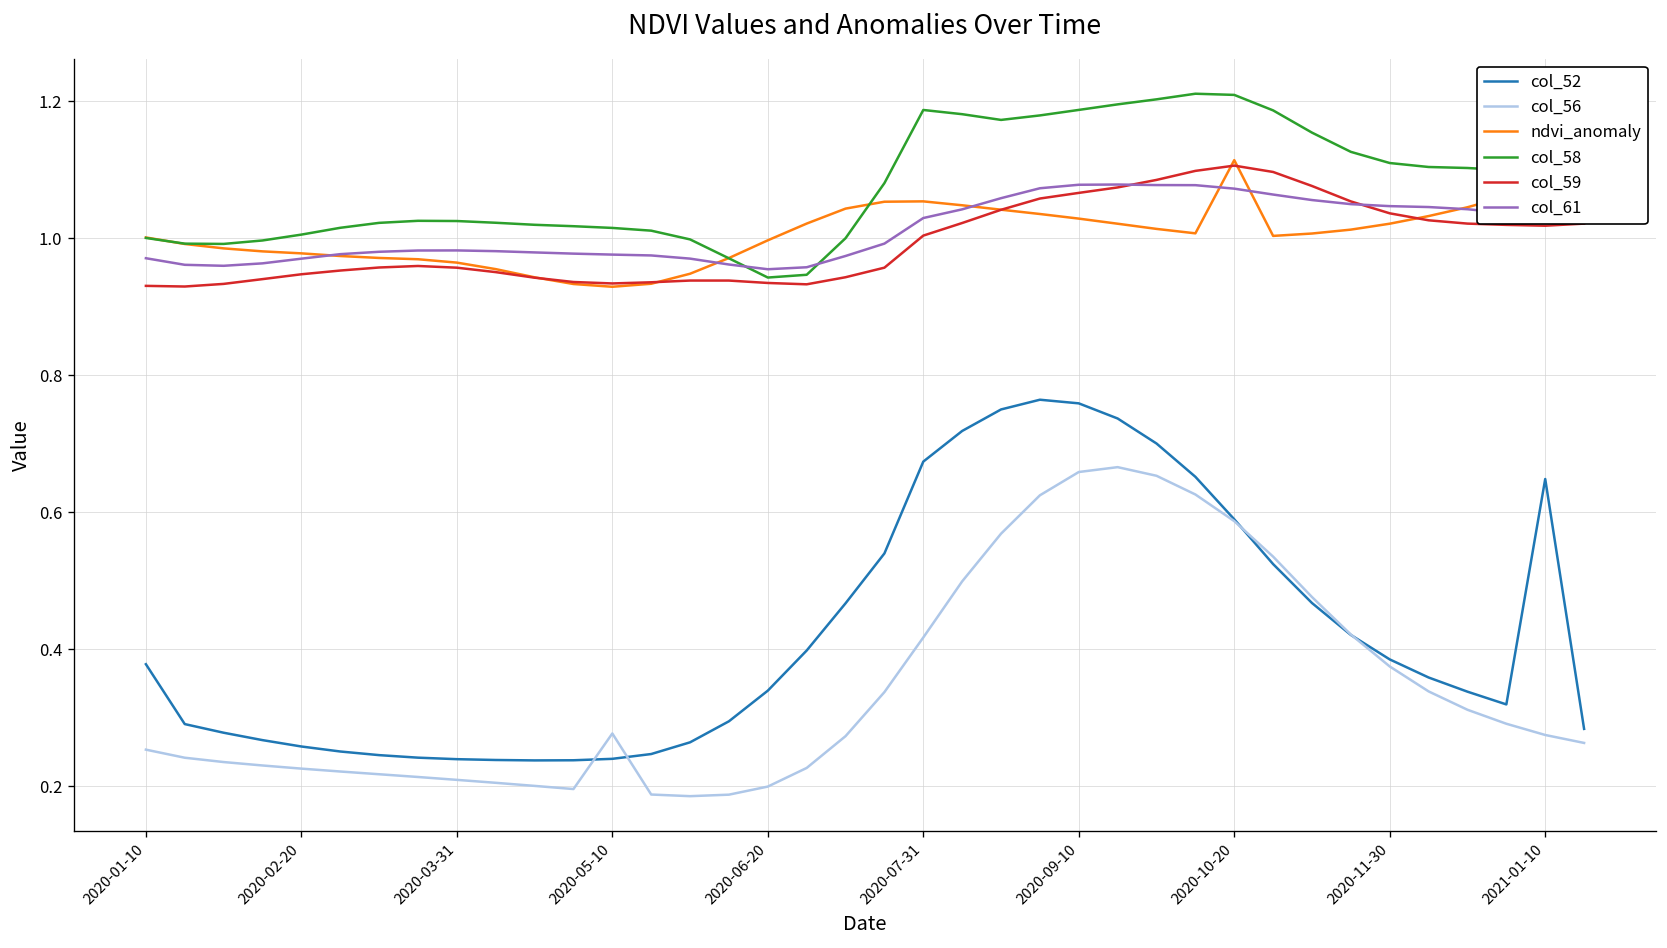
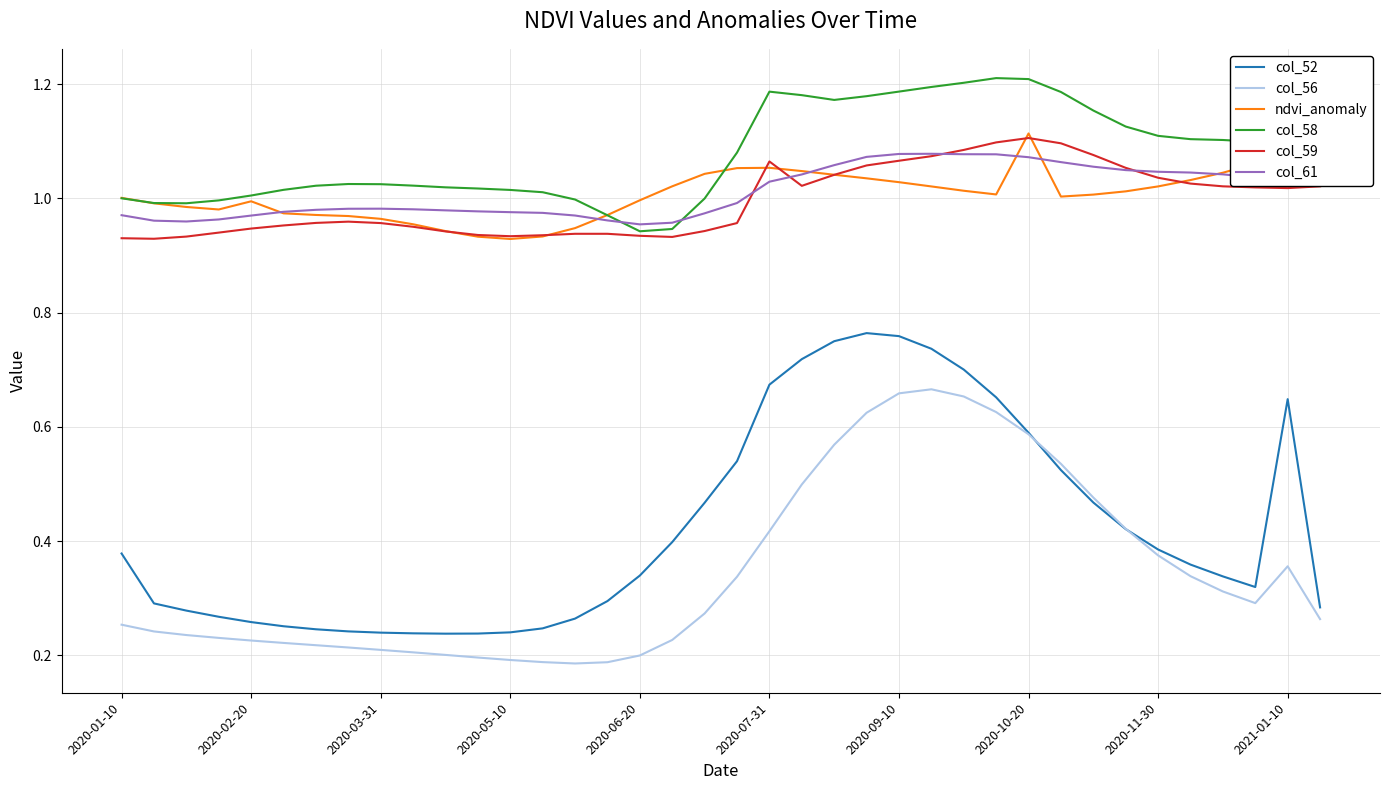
  {
    "col_52": {
      "2020-01-10": 0.38,
      "2020-02-20": 0.26,
      "2020-03-31": 0.24,
      "2020-05-10": 0.24,
      "2020-06-20": 0.34,
      "2020-07-31": 0.67,
      "2020-09-10": 0.76,
      "2020-11-30": 0.39,
      "2021-01-10": 0.65
    },
    "col_56": {
      "2020-01-10": 0.25,
      "2020-02-20": 0.23,
      "2020-03-31": 0.21,
-     "2020-05-10": 0.28,
+     "2020-05-10": 0.19,
      "2020-06-20": 0.20,
      "2020-07-31": 0.42,
      "2020-09-10": 0.66,
      "2020-11-30": 0.37,
-     "2021-01-10": 0.27
+     "2021-01-10": 0.36
    },
    "ndvi_anomaly": {
-     "2020-02-20": 0.98,
+     "2020-02-20": 1.00,
      "2020-03-31": 0.96,
      "2020-05-10": 0.93,
      "2020-06-20": 1.00,
      "2020-07-31": 1.05,
      "2020-09-10": 1.03,
      "2020-10-20": 1.11,
      "2020-11-30": 1.02
    },
    "col_58": {
      "2020-02-20": 1.01,
      "2020-03-31": 1.02,
      "2020-05-10": 1.01,
      "2020-06-20": 0.94,
      "2020-07-31": 1.19,
      "2020-09-10": 1.19,
      "2020-10-20": 1.21,
      "2020-11-30": 1.11
    },
    "col_59": {
      "2020-01-10": 0.93,
      "2020-02-20": 0.95,
      "2020-03-31": 0.96,
      "2020-05-10": 0.93,
      "2020-06-20": 0.93,
-     "2020-07-31": 1.00,
+     "2020-07-31": 1.06,
      "2020-09-10": 1.07,
      "2020-10-20": 1.11,
      "2020-11-30": 1.04,
      "2021-01-10": 1.02
    },
    "col_61": {
      "2020-01-10": 0.97,
      "2020-02-20": 0.97,
      "2020-03-31": 0.98,
      "2020-05-10": 0.98,
      "2020-06-20": 0.95,
      "2020-07-31": 1.03,
      "2020-09-10": 1.08,
      "2020-10-20": 1.07,
      "2020-11-30": 1.05
    }
  }
